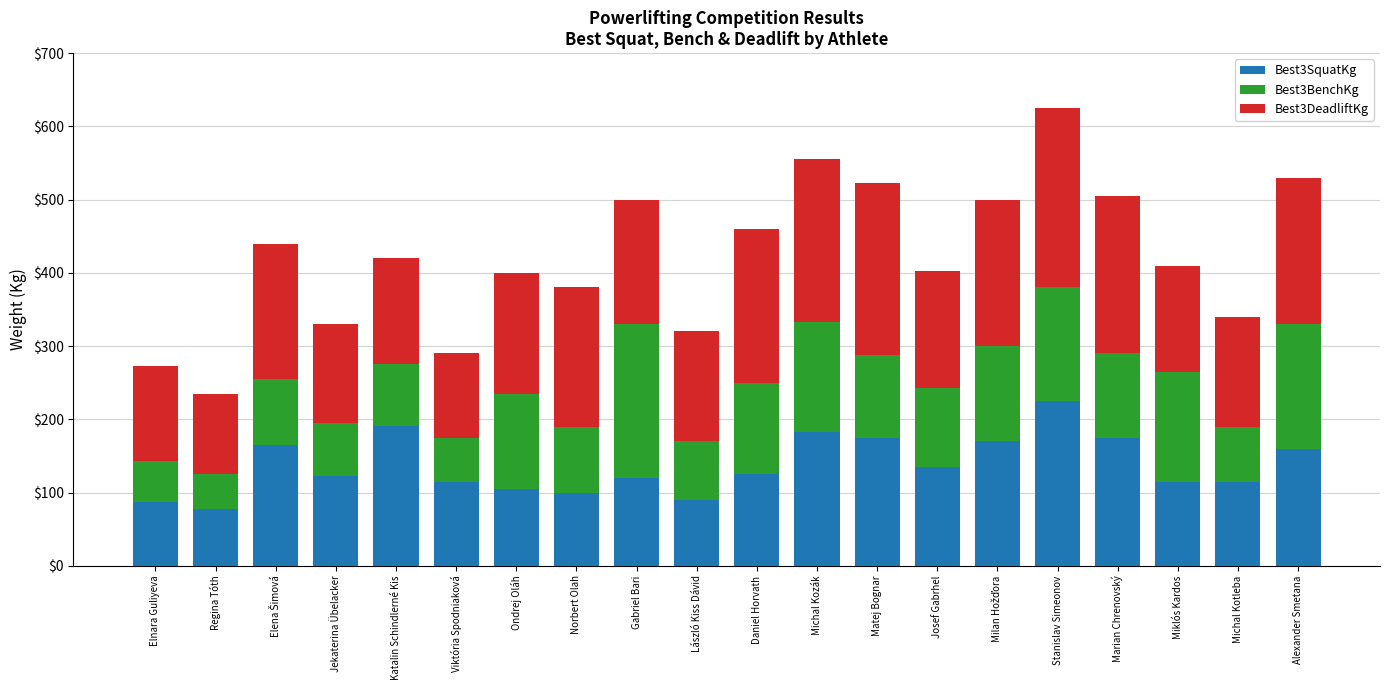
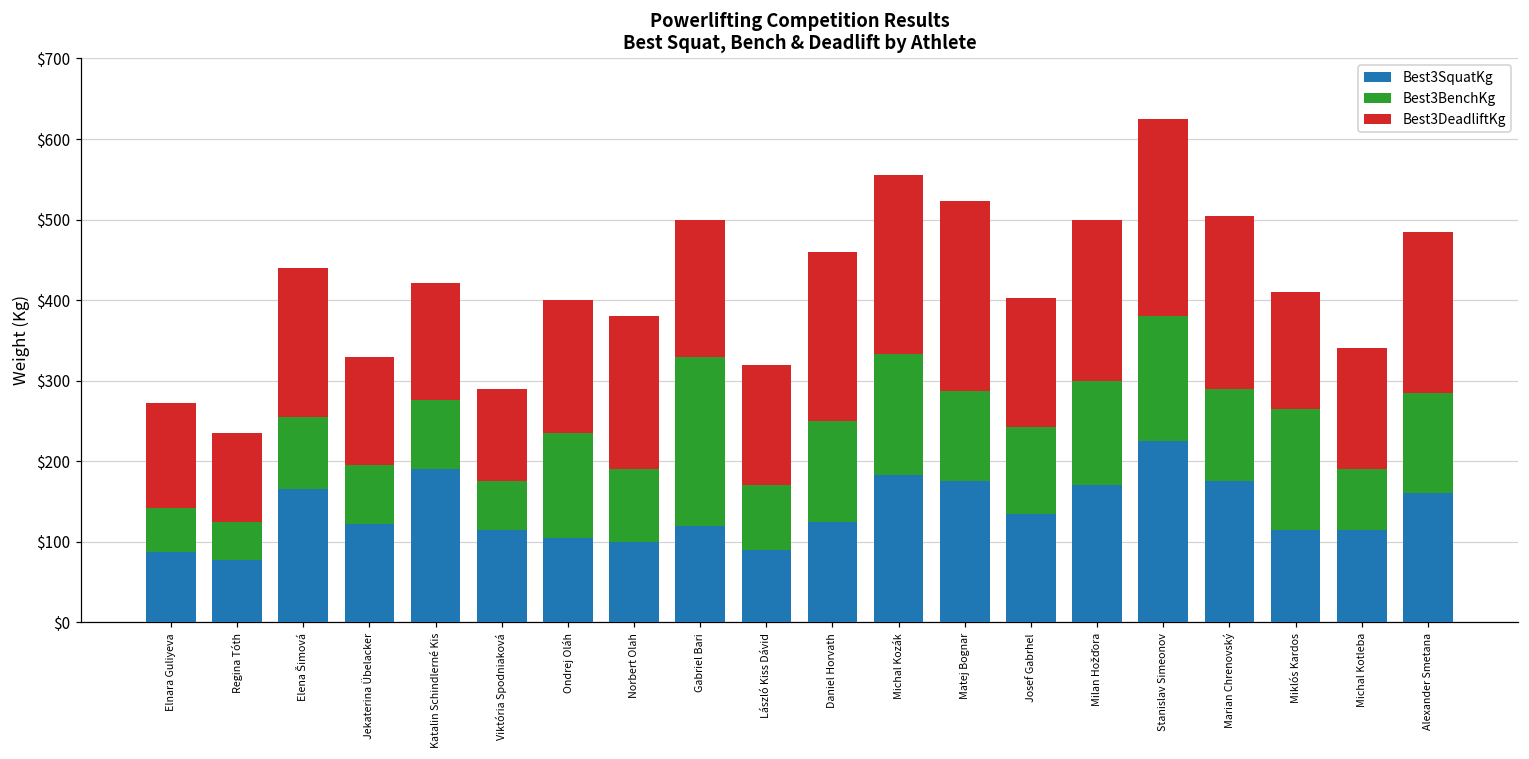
  {
    "Best3SquatKg": {
      "Elnara Guliyeva": "$90",
      "Regina Tóth": "$80",
      "Elena Šimová": "$170",
      "Jekaterina Übelacker": "$120",
      "Katalin Schindlerné Kis": "$190",
      "Viktória Spodniaková": "$120",
      "Ondrej Oláh": "$110",
      "Norbert Olah": "$100",
      "Gabriel Bari": "$120",
      "László Kiss Dávid": "$90",
      "Daniel Horvath": "$130",
      "Michal Kozák": "$180",
      "Matej Bognar": "$180",
      "Josef Gabrhel": "$140",
      "Milan Hožďora": "$170",
      "Stanislav Simeonov": "$230",
      "Marian Chrenovský": "$180",
      "Miklós Kardos": "$120",
      "Michal Kotleba": "$120",
      "Alexander Smetana": "$160"
    },
    "Best3BenchKg": {
      "Elnara Guliyeva": "$60",
      "Regina Tóth": "$50",
      "Elena Šimová": "$90",
      "Jekaterina Übelacker": "$70",
      "Katalin Schindlerné Kis": "$90",
      "Viktória Spodniaková": "$60",
      "Ondrej Oláh": "$130",
      "Norbert Olah": "$90",
      "Gabriel Bari": "$210",
      "László Kiss Dávid": "$80",
      "Daniel Horvath": "$130",
      "Michal Kozák": "$150",
      "Matej Bognar": "$110",
      "Josef Gabrhel": "$110",
      "Milan Hožďora": "$130",
      "Stanislav Simeonov": "$160",
      "Marian Chrenovský": "$120",
      "Miklós Kardos": "$150",
      "Michal Kotleba": "$80",
-     "Alexander Smetana": "$170"
+     "Alexander Smetana": "$130"
    },
    "Best3DeadliftKg": {
      "Elnara Guliyeva": "$130",
      "Regina Tóth": "$110",
      "Elena Šimová": "$190",
      "Jekaterina Übelacker": "$140",
      "Katalin Schindlerné Kis": "$150",
      "Viktória Spodniaková": "$120",
      "Ondrej Oláh": "$170",
      "Norbert Olah": "$190",
      "Gabriel Bari": "$170",
      "László Kiss Dávid": "$150",
      "Daniel Horvath": "$210",
      "Michal Kozák": "$220",
      "Matej Bognar": "$240",
      "Josef Gabrhel": "$160",
      "Milan Hožďora": "$200",
      "Stanislav Simeonov": "$250",
      "Marian Chrenovský": "$220",
      "Miklós Kardos": "$150",
      "Michal Kotleba": "$150",
      "Alexander Smetana": "$200"
    }
  }
